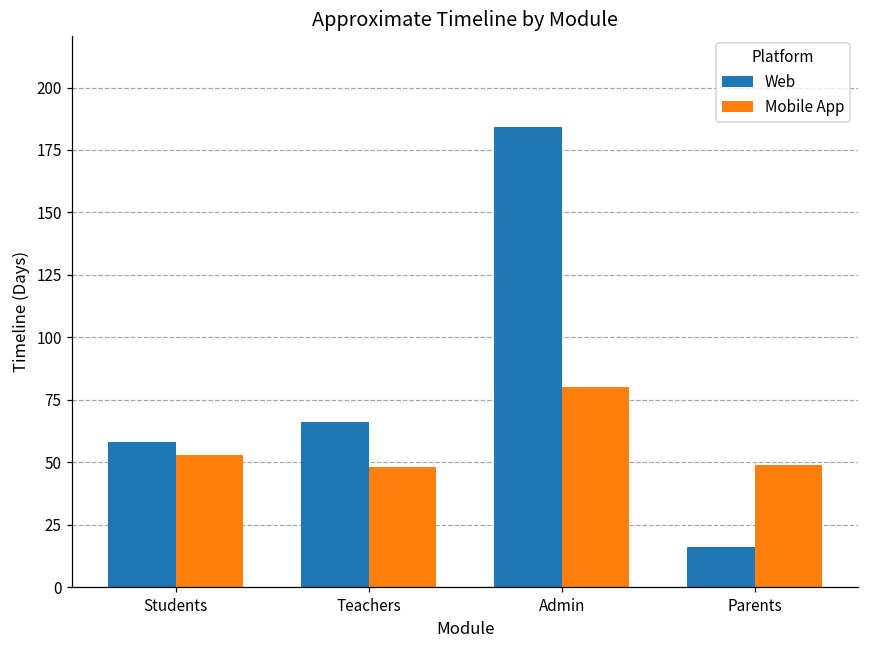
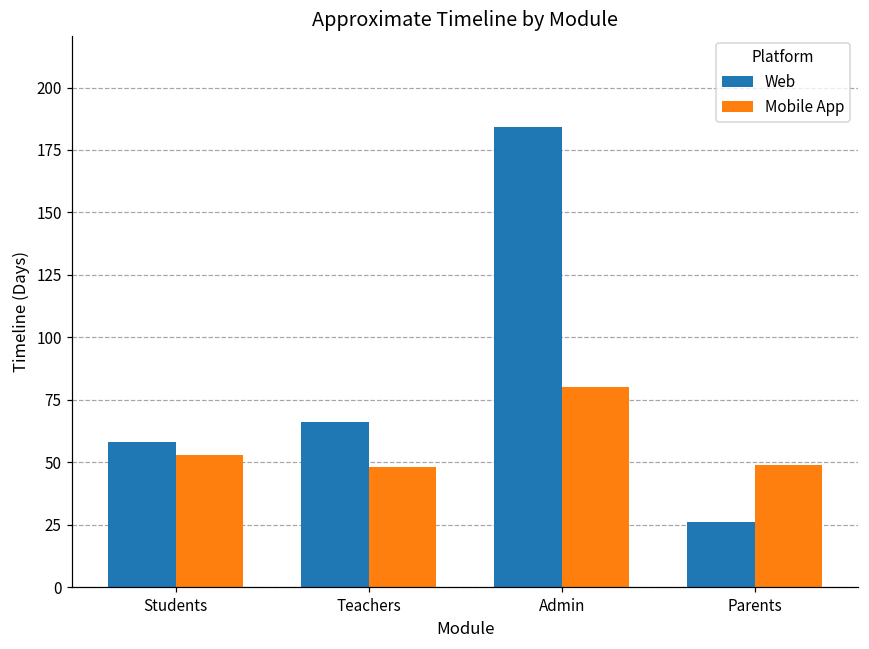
  {
    "Web": {
      "Students": 58,
      "Teachers": 66,
      "Admin": 184,
-     "Parents": 16
+     "Parents": 26
    },
    "Mobile App": {
      "Students": 53,
      "Teachers": 48,
      "Admin": 80,
      "Parents": 49
    }
  }
